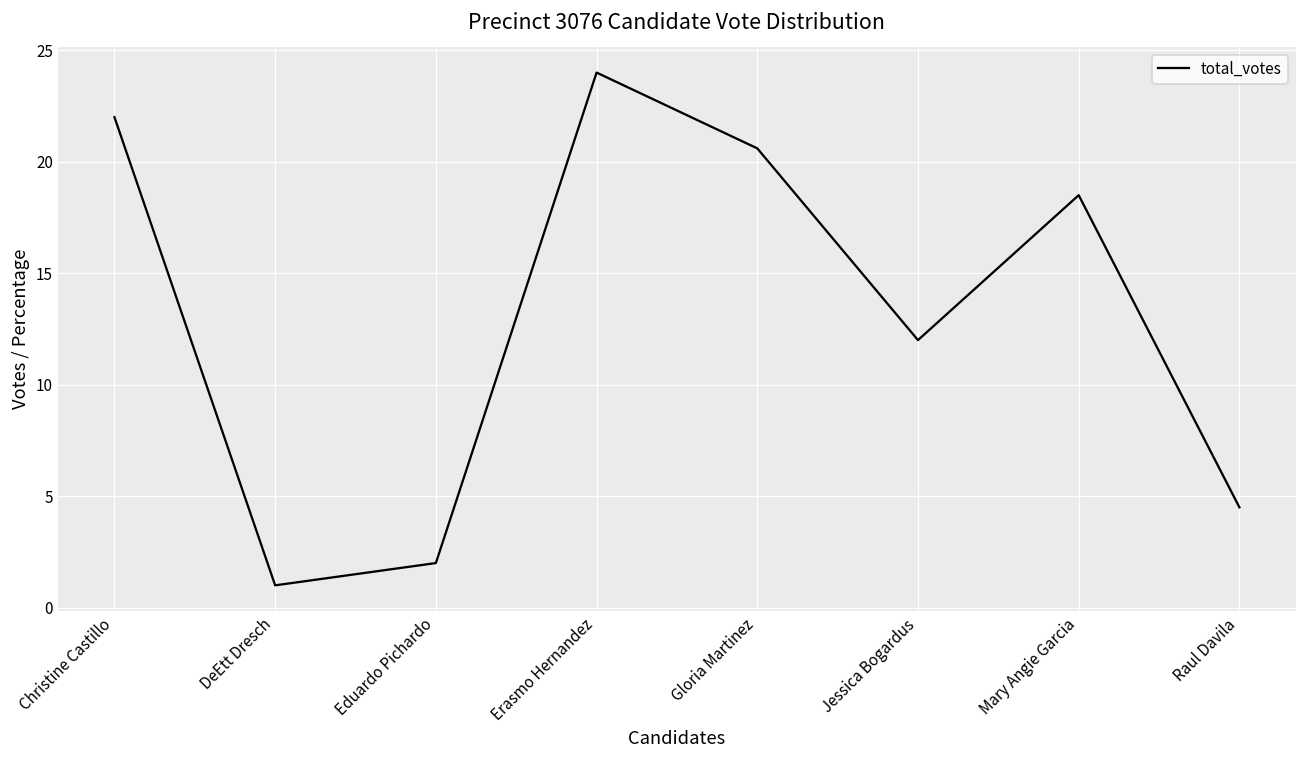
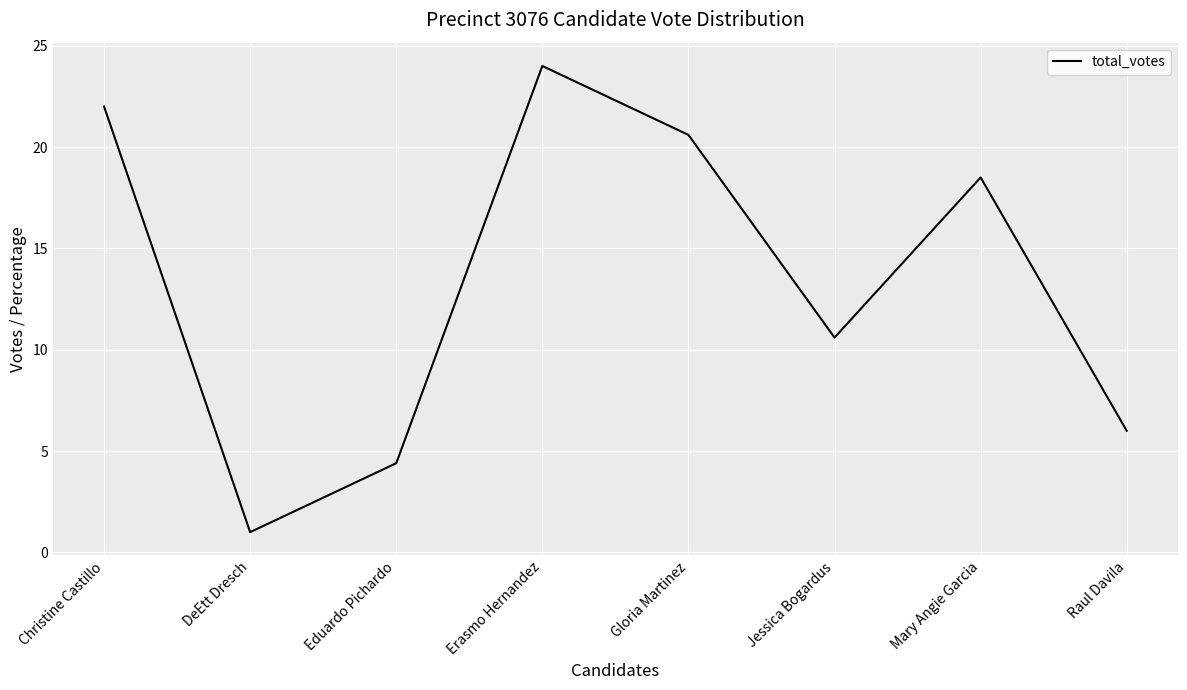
  {
    "Christine Castillo": 22.0,
    "DeEtt Dresch": 1.0,
-   "Eduardo Pichardo": 2.0,
+   "Eduardo Pichardo": 4.4,
    "Erasmo Hernandez": 24.0,
    "Gloria Martinez": 20.6,
-   "Jessica Bogardus": 12.0,
+   "Jessica Bogardus": 10.6,
    "Mary Angie Garcia": 18.5,
-   "Raul Davila": 4.5
+   "Raul Davila": 6.0
  }
